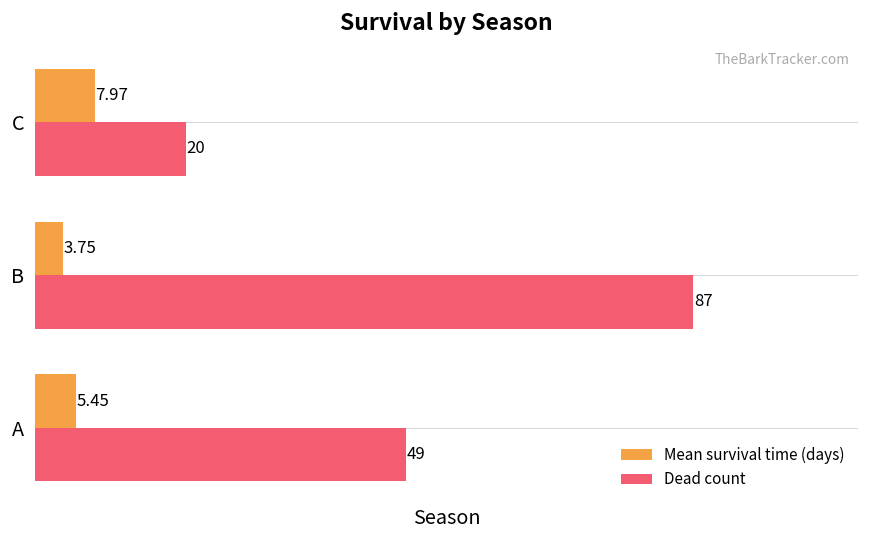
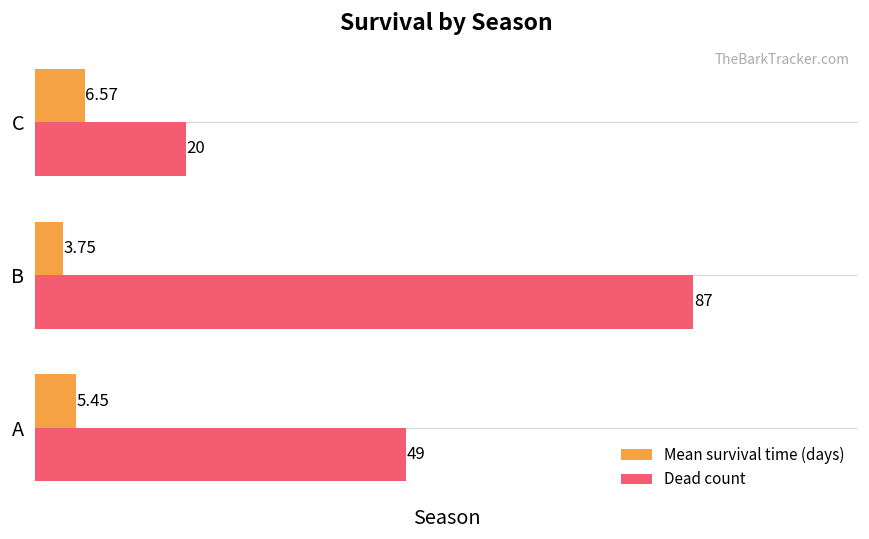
  {
    "Mean survival time (days)": {
-     "C": 7.97,
+     "C": 6.57,
      "B": 3.75,
      "A": 5.45
    },
    "Dead count": {
      "C": 20,
      "B": 87,
      "A": 49
    }
  }
